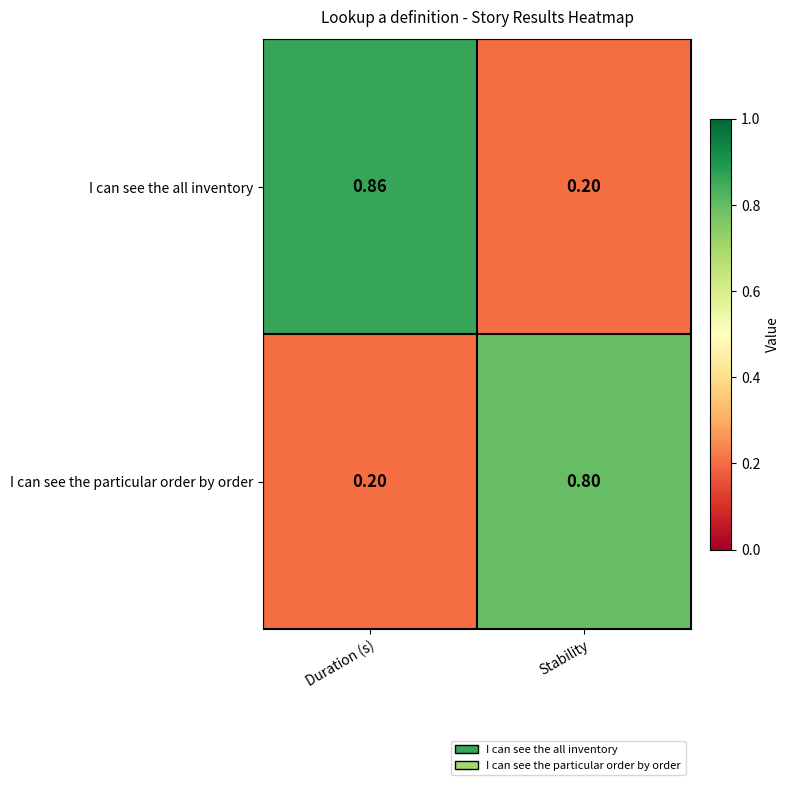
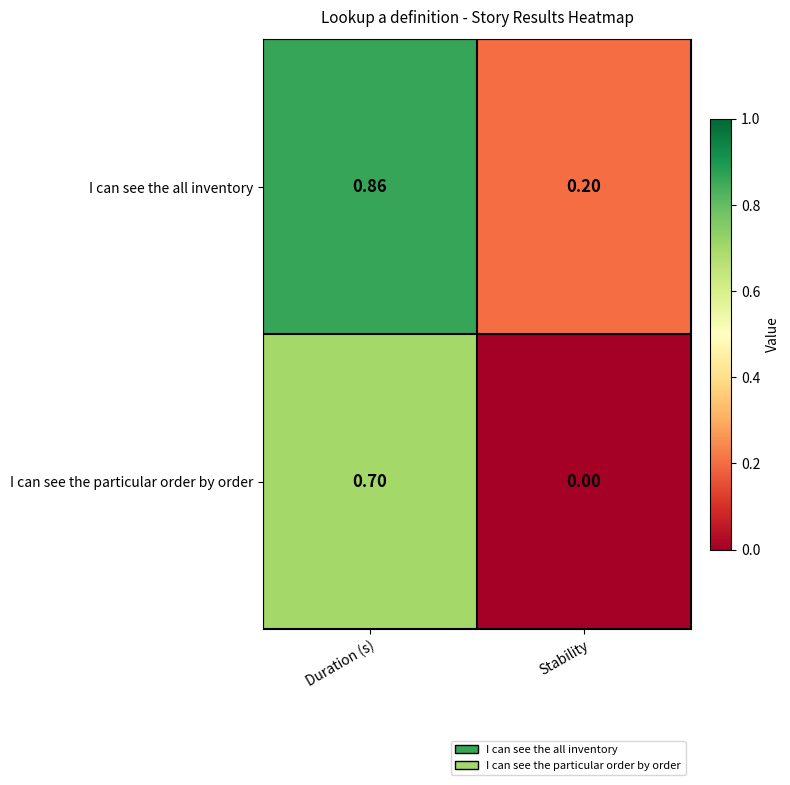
  {
    "I can see the all inventory": {
      "Duration (s)": 0.86,
      "Stability": 0.20
    },
    "I can see the particular order by order": {
-     "Duration (s)": 0.20,
-     "Stability": 0.80
+     "Duration (s)": 0.70,
+     "Stability": 0.00
    }
  }
